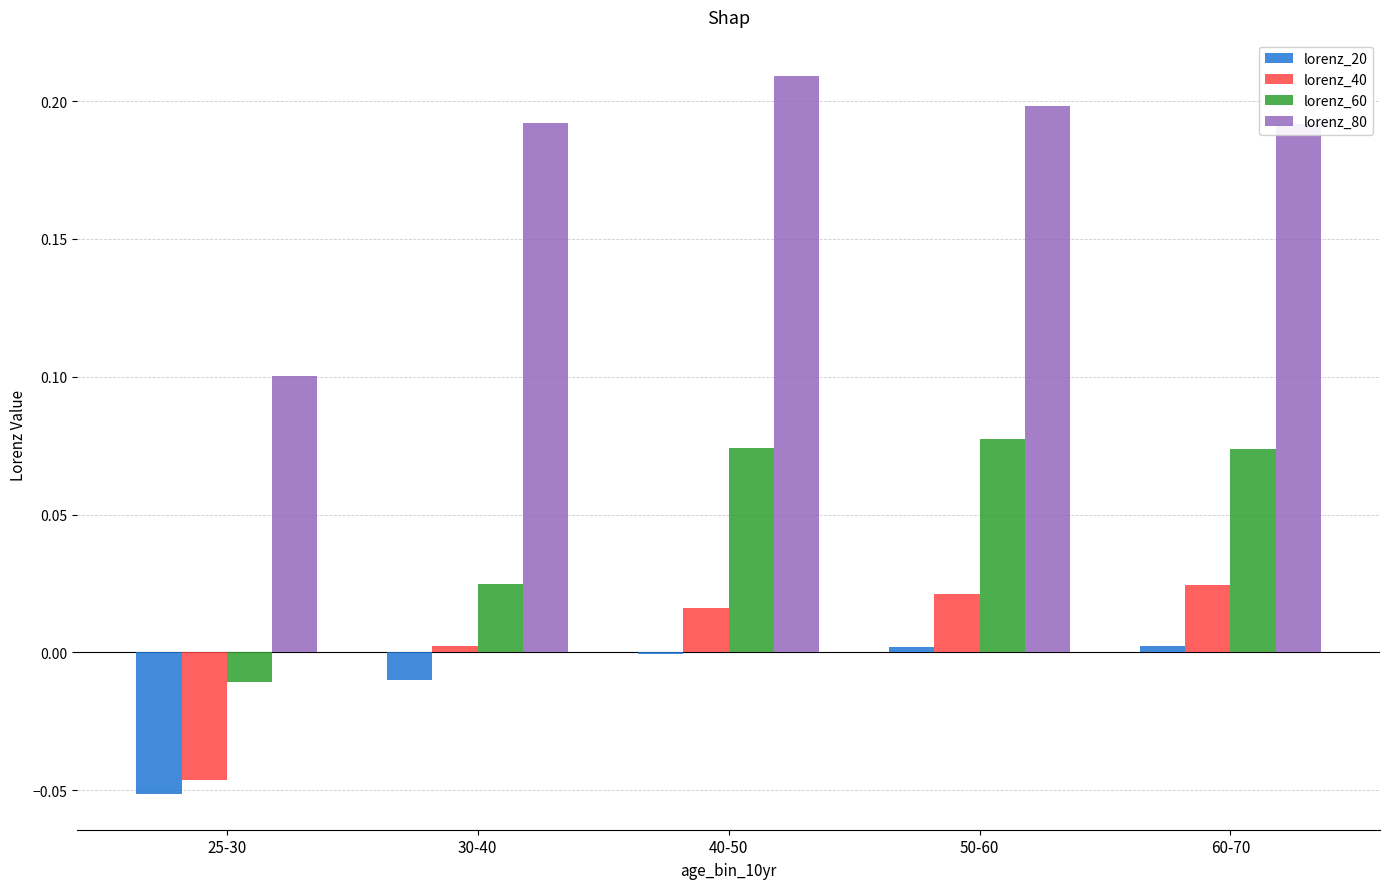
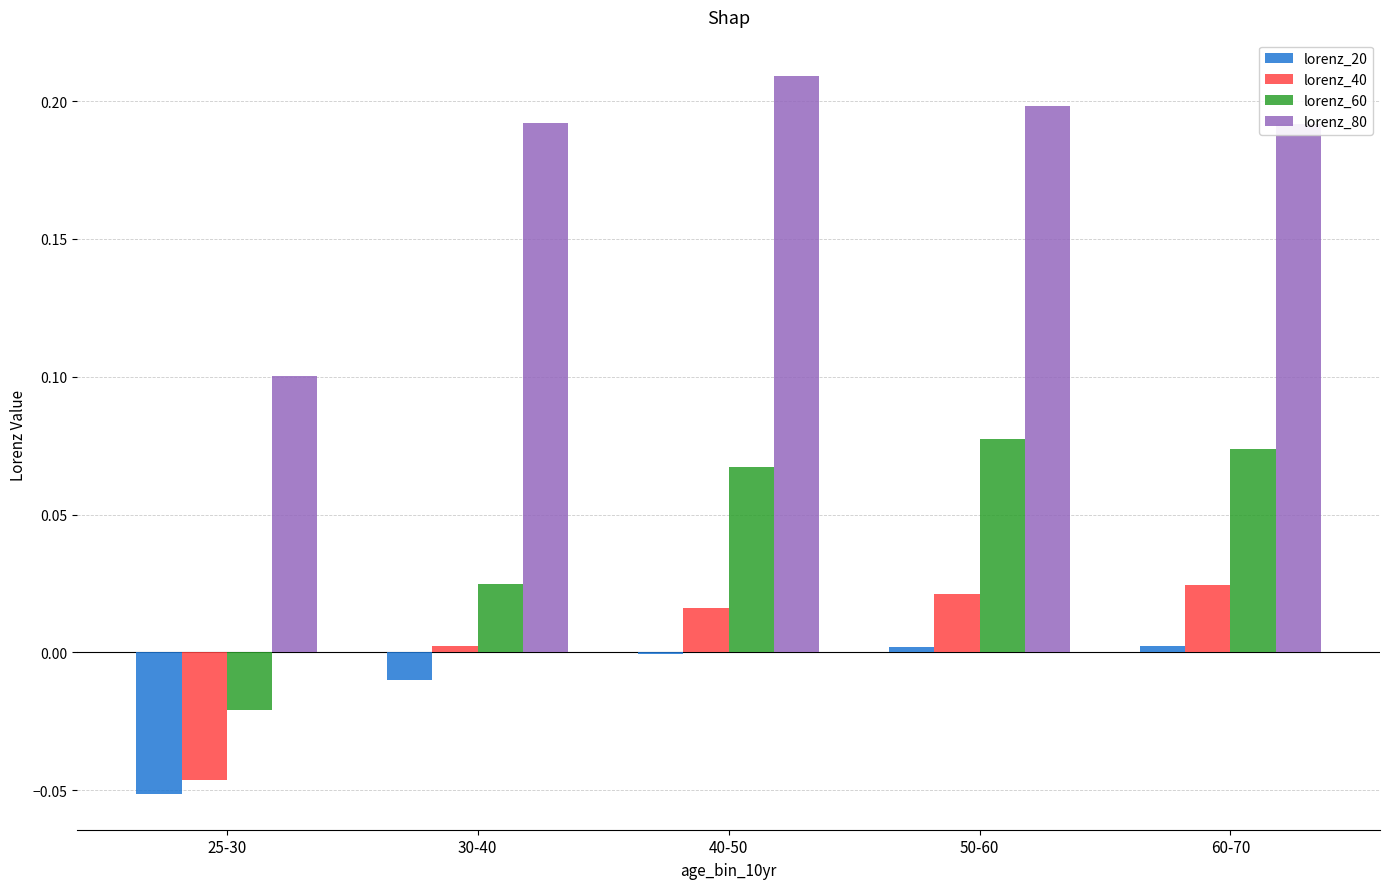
  {
    "lorenz_20": {
      "25-30": -0.051,
      "30-40": -0.010,
      "50-60": 0.002,
      "60-70": 0.002
    },
    "lorenz_40": {
      "25-30": -0.046,
      "30-40": 0.002,
      "40-50": 0.016,
      "50-60": 0.021,
      "60-70": 0.024
    },
    "lorenz_60": {
-     "25-30": -0.011,
+     "25-30": -0.021,
      "30-40": 0.025,
-     "40-50": 0.074,
+     "40-50": 0.067,
      "50-60": 0.077,
      "60-70": 0.074
    },
    "lorenz_80": {
      "25-30": 0.100,
      "30-40": 0.192,
      "40-50": 0.209,
      "50-60": 0.198
    }
  }
